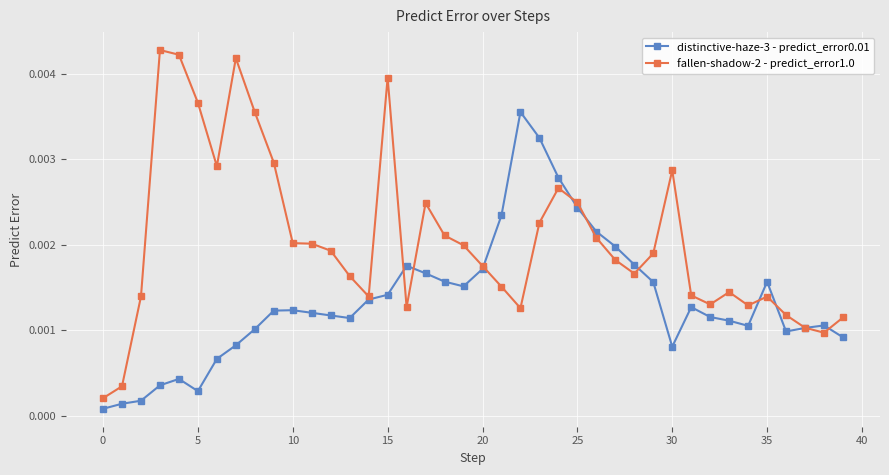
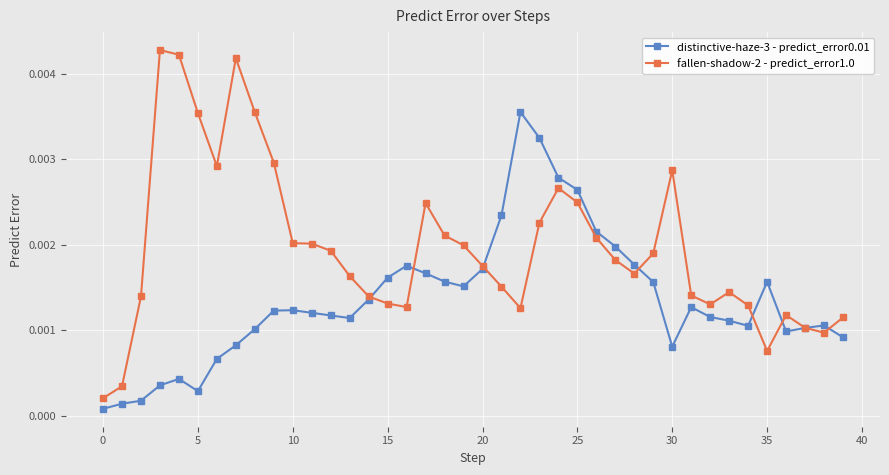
  {
    "distinctive-haze-3 - predict_error0.01": {
      "0": 0.0001,
      "5": 0.0003,
      "10": 0.0012,
-     "15": 0.0014,
+     "15": 0.0016,
      "20": 0.0017,
-     "25": 0.0024,
+     "25": 0.0026,
      "30": 0.0008,
      "35": 0.0016
    },
    "fallen-shadow-2 - predict_error1.0": {
      "0": 0.0002,
-     "5": 0.0037,
+     "5": 0.0035,
      "10": 0.0020,
-     "15": 0.0040,
+     "15": 0.0013,
      "20": 0.0018,
      "25": 0.0025,
      "30": 0.0029,
-     "35": 0.0014
+     "35": 0.0008
    }
  }
